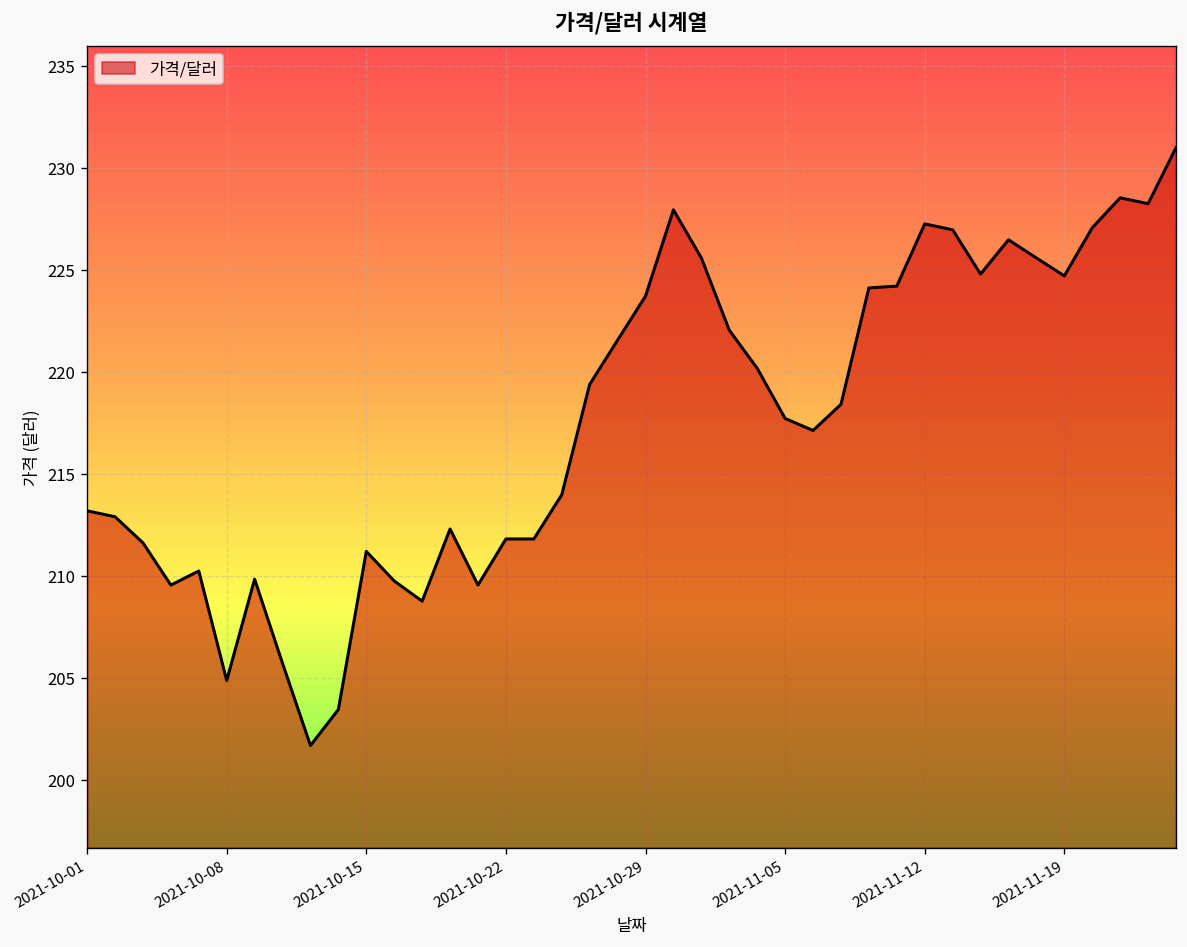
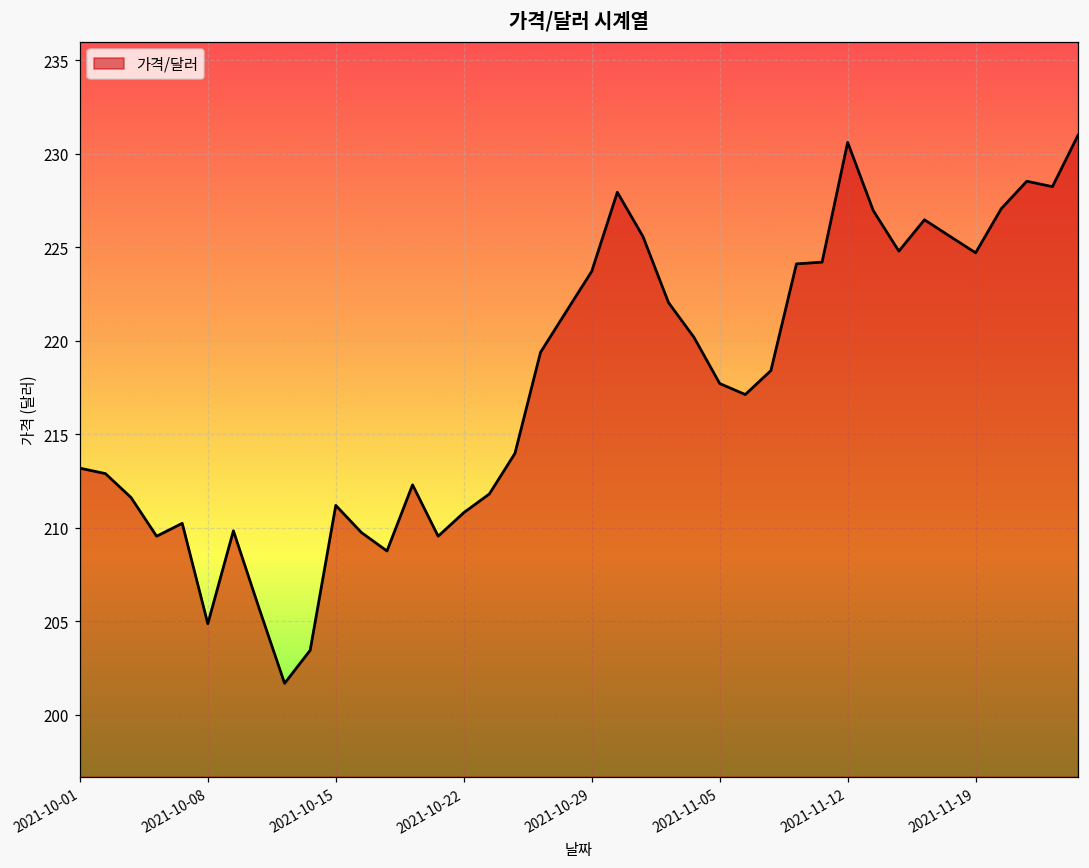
  {
    "2021-10-01": 213.2,
    "2021-10-08": 204.9,
    "2021-10-15": 211.2,
-   "2021-10-22": 211.8,
+   "2021-10-22": 210.8,
    "2021-10-29": 223.7,
    "2021-11-05": 217.7,
-   "2021-11-12": 227.3,
+   "2021-11-12": 230.6,
    "2021-11-19": 224.7
  }
